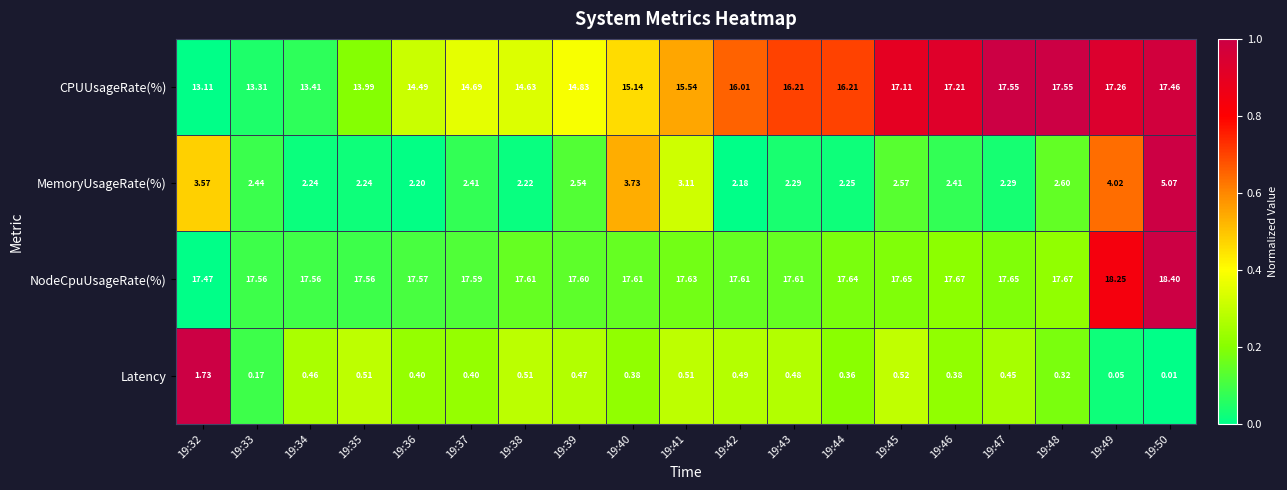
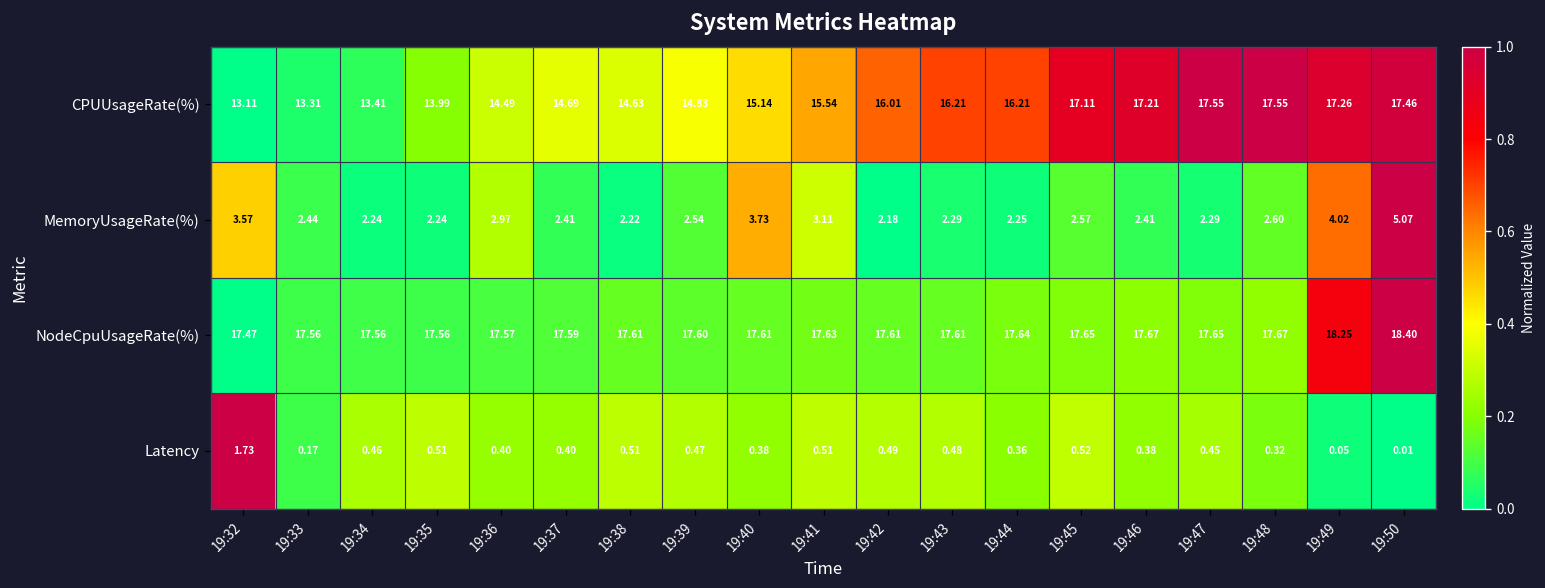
  {
    "CPUUsageRate(%)": {
      "19:32": 13.11,
      "19:33": 13.31,
      "19:34": 13.41,
      "19:35": 13.99,
      "19:36": 14.49,
      "19:37": 14.69,
      "19:38": 14.63,
      "19:39": 14.83,
      "19:40": 15.14,
      "19:41": 15.54,
      "19:42": 16.01,
      "19:43": 16.21,
      "19:44": 16.21,
      "19:45": 17.11,
      "19:46": 17.21,
      "19:47": 17.55,
      "19:48": 17.55,
      "19:49": 17.26,
      "19:50": 17.46
    },
    "MemoryUsageRate(%)": {
      "19:32": 3.57,
      "19:33": 2.44,
      "19:34": 2.24,
      "19:35": 2.24,
-     "19:36": 2.20,
+     "19:36": 2.97,
      "19:37": 2.41,
      "19:38": 2.22,
      "19:39": 2.54,
      "19:40": 3.73,
      "19:41": 3.11,
      "19:42": 2.18,
      "19:43": 2.29,
      "19:44": 2.25,
      "19:45": 2.57,
      "19:46": 2.41,
      "19:47": 2.29,
      "19:48": 2.60,
      "19:49": 4.02,
      "19:50": 5.07
    },
    "NodeCpuUsageRate(%)": {
      "19:32": 17.47,
      "19:33": 17.56,
      "19:34": 17.56,
      "19:35": 17.56,
      "19:36": 17.57,
      "19:37": 17.59,
      "19:38": 17.61,
      "19:39": 17.60,
      "19:40": 17.61,
      "19:41": 17.63,
      "19:42": 17.61,
      "19:43": 17.61,
      "19:44": 17.64,
      "19:45": 17.65,
      "19:46": 17.67,
      "19:47": 17.65,
      "19:48": 17.67,
      "19:49": 18.25,
      "19:50": 18.40
    },
    "Latency": {
      "19:32": 1.73,
      "19:33": 0.17,
      "19:34": 0.46,
      "19:35": 0.51,
      "19:36": 0.40,
      "19:37": 0.40,
      "19:38": 0.51,
      "19:39": 0.47,
      "19:40": 0.38,
      "19:41": 0.51,
      "19:42": 0.49,
      "19:43": 0.48,
      "19:44": 0.36,
      "19:45": 0.52,
      "19:46": 0.38,
      "19:47": 0.45,
      "19:48": 0.32,
      "19:49": 0.05,
      "19:50": 0.01
    }
  }
